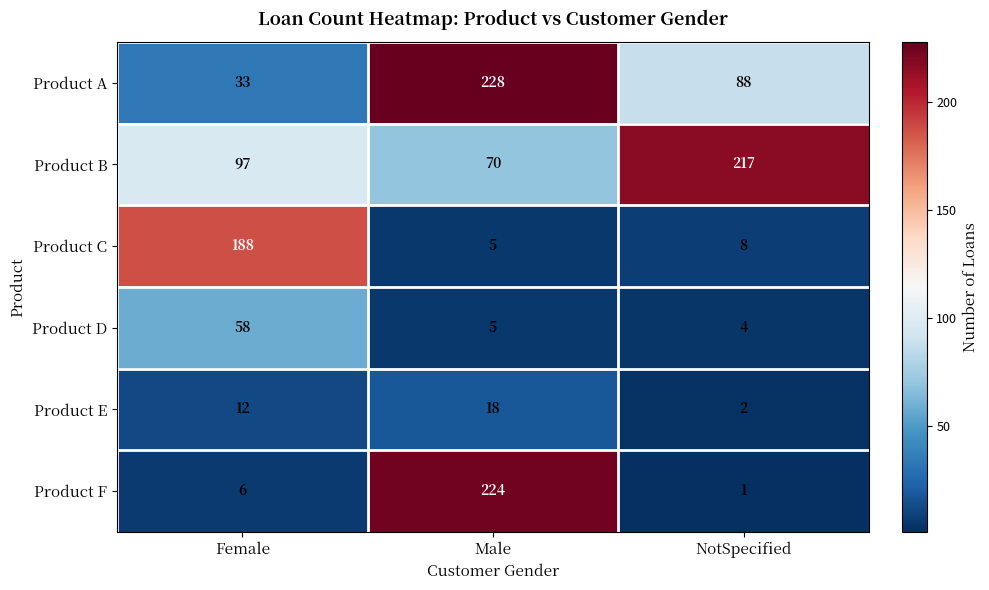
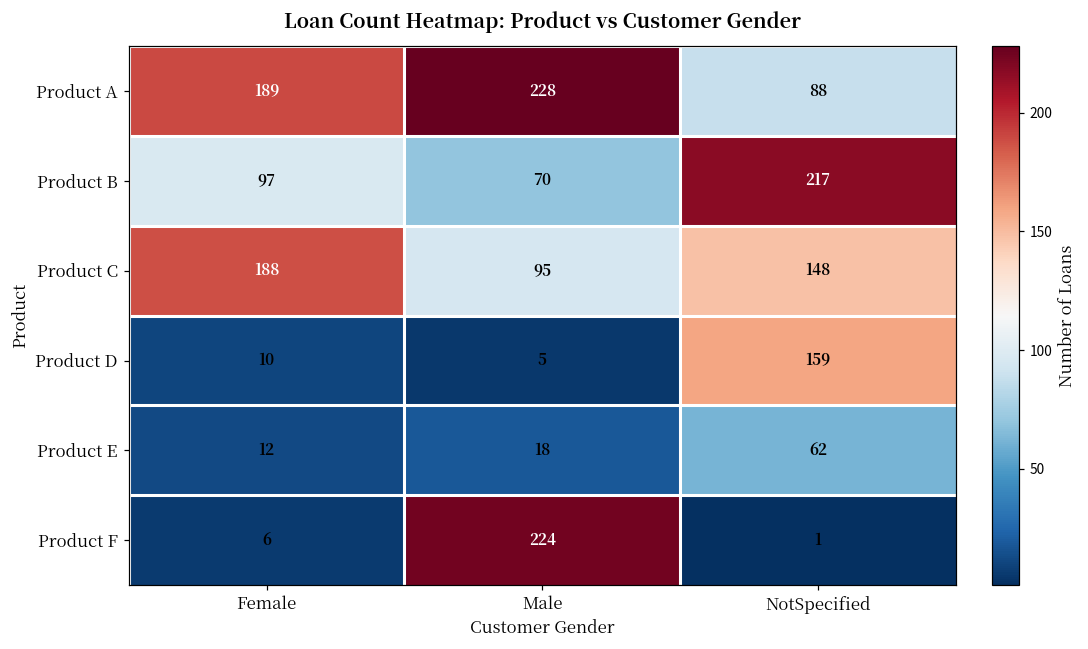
  {
    "Product A": {
-     "Female": 33,
+     "Female": 189,
      "Male": 228,
      "NotSpecified": 88
    },
    "Product B": {
      "Female": 97,
      "Male": 70,
      "NotSpecified": 217
    },
    "Product C": {
      "Female": 188,
-     "Male": 5,
-     "NotSpecified": 8
+     "Male": 95,
+     "NotSpecified": 148
    },
    "Product D": {
-     "Female": 58,
+     "Female": 10,
      "Male": 5,
-     "NotSpecified": 4
+     "NotSpecified": 159
    },
    "Product E": {
      "Female": 12,
      "Male": 18,
-     "NotSpecified": 2
+     "NotSpecified": 62
    },
    "Product F": {
      "Female": 6,
      "Male": 224,
      "NotSpecified": 1
    }
  }
